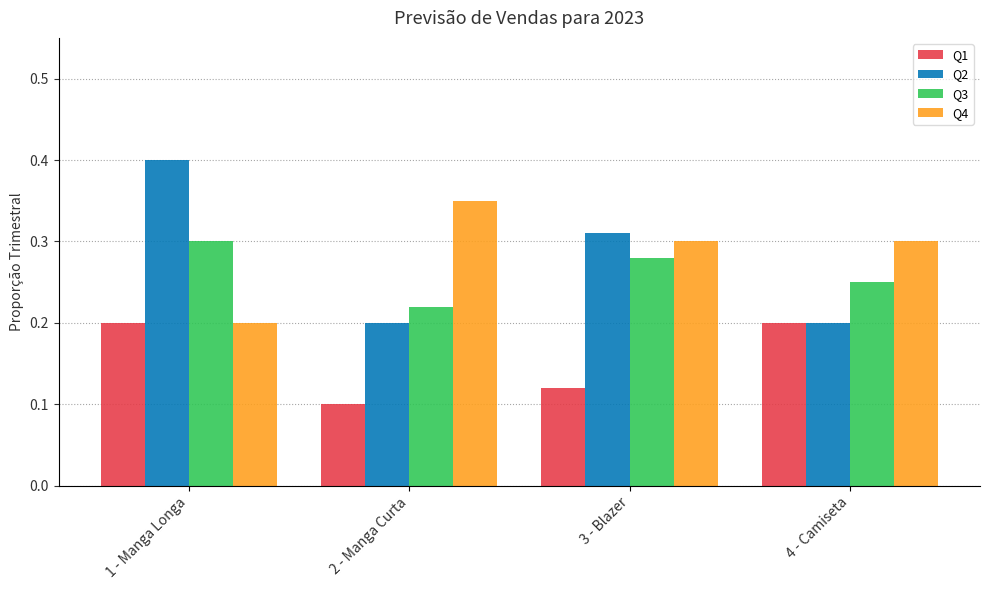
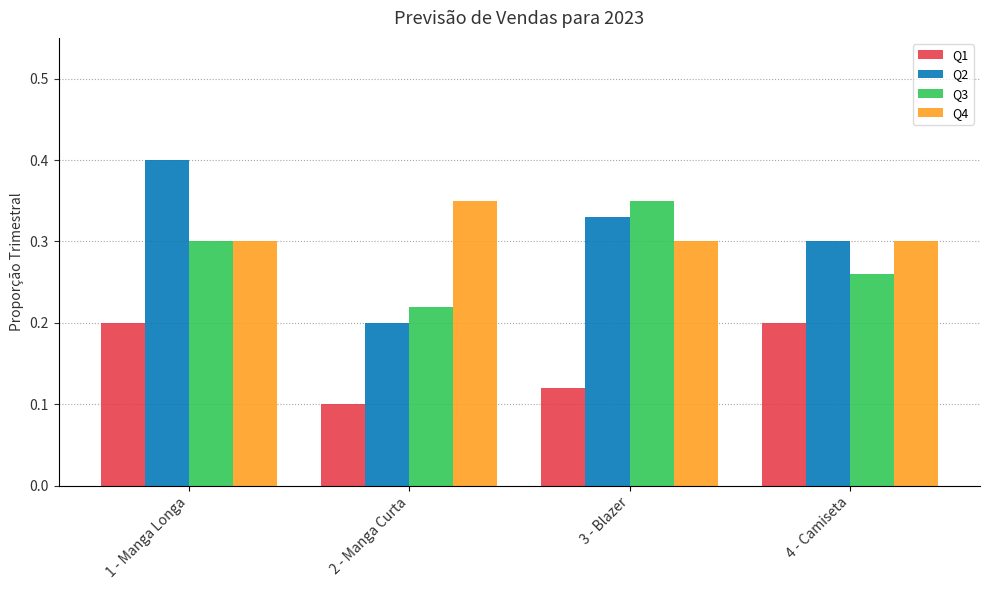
  {
    "Q1": {
      "1 - Manga Longa": 0.20,
      "2 - Manga Curta": 0.10,
      "3 - Blazer": 0.12,
      "4 - Camiseta": 0.20
    },
    "Q2": {
      "1 - Manga Longa": 0.40,
      "2 - Manga Curta": 0.20,
-     "3 - Blazer": 0.31,
-     "4 - Camiseta": 0.2
+     "3 - Blazer": 0.33,
+     "4 - Camiseta": 0.3
    },
    "Q3": {
      "1 - Manga Longa": 0.30,
      "2 - Manga Curta": 0.22,
-     "3 - Blazer": 0.28,
-     "4 - Camiseta": 0.25
+     "3 - Blazer": 0.35,
+     "4 - Camiseta": 0.26
    },
    "Q4": {
-     "1 - Manga Longa": 0.2,
+     "1 - Manga Longa": 0.3,
      "2 - Manga Curta": 0.35,
      "3 - Blazer": 0.3,
      "4 - Camiseta": 0.3
    }
  }
